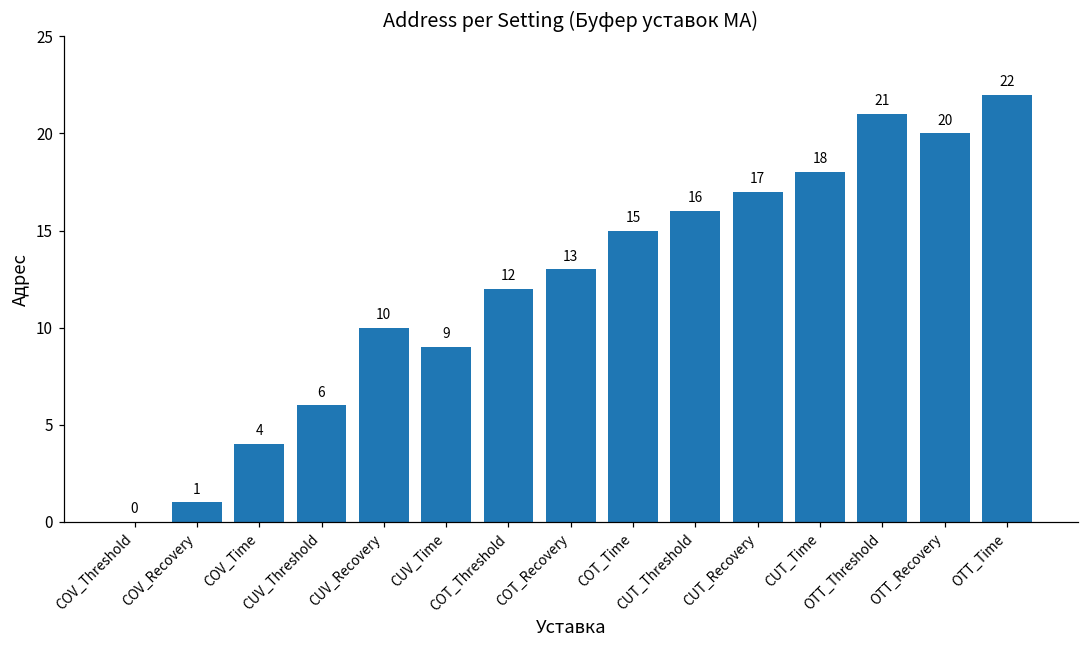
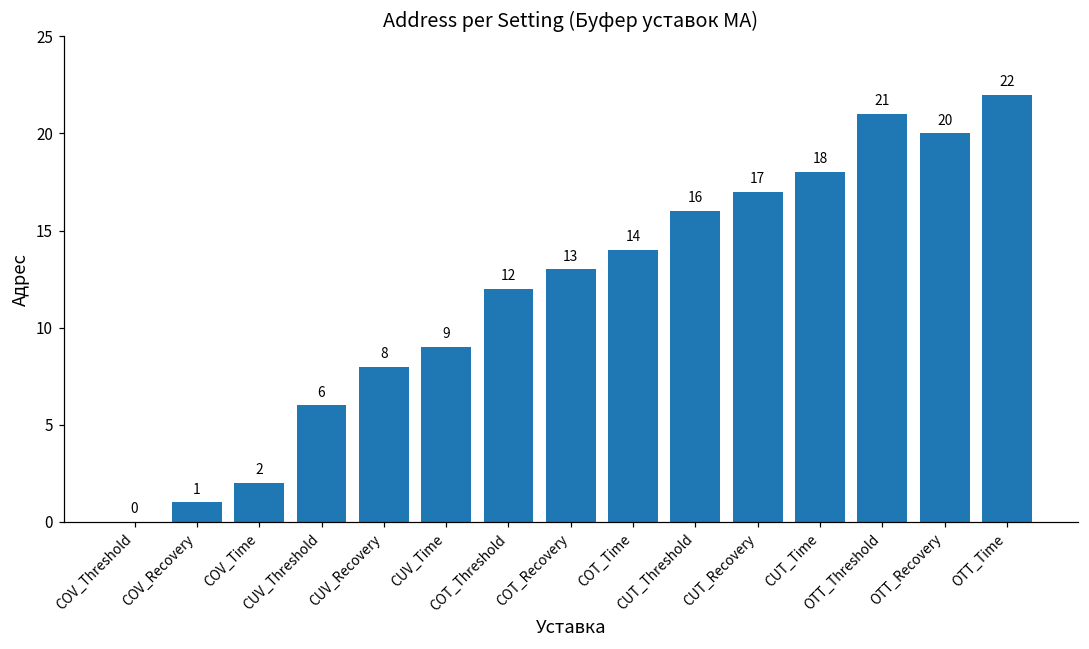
  {
    "COV_Threshold": 0,
    "COV_Recovery": 1,
-   "COV_Time": 4,
+   "COV_Time": 2,
    "CUV_Threshold": 6,
-   "CUV_Recovery": 10,
+   "CUV_Recovery": 8,
    "CUV_Time": 9,
    "COT_Threshold": 12,
    "COT_Recovery": 13,
-   "COT_Time": 15,
+   "COT_Time": 14,
    "CUT_Threshold": 16,
    "CUT_Recovery": 17,
    "CUT_Time": 18,
    "OTT_Threshold": 21,
    "OTT_Recovery": 20,
    "OTT_Time": 22
  }
